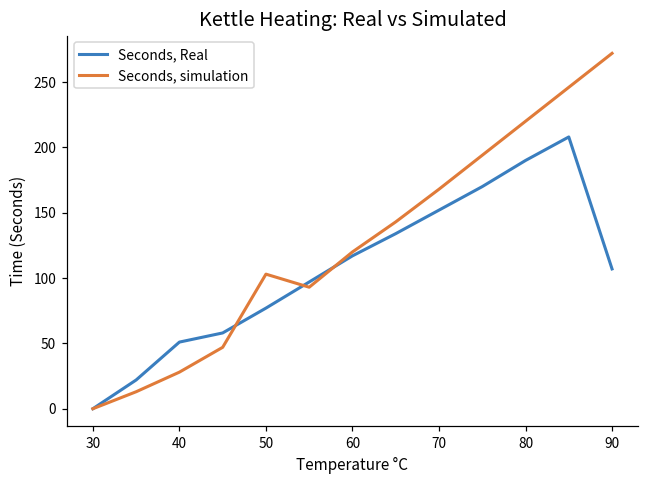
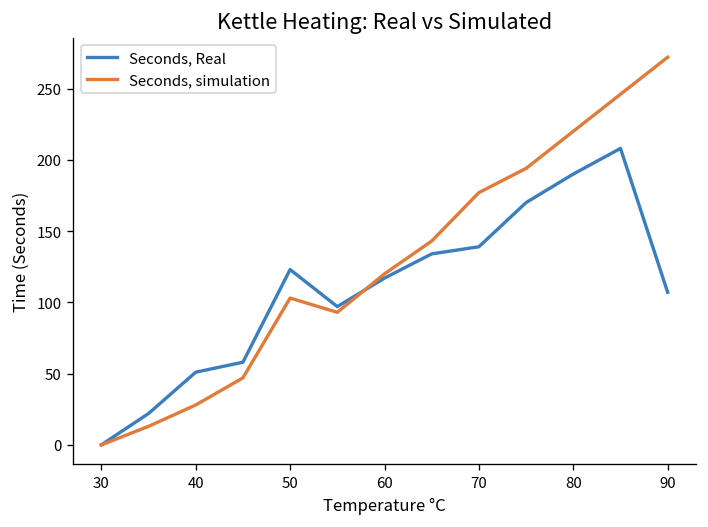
  {
    "Seconds, Real": {
      "40": 51,
-     "50": 77,
+     "50": 123,
      "60": 117,
-     "70": 152,
+     "70": 139,
      "80": 190,
      "90": 107
    },
    "Seconds, simulation": {
      "40": 28,
      "50": 103,
      "60": 120,
-     "70": 168,
+     "70": 177,
      "80": 220,
      "90": 272
    }
  }
